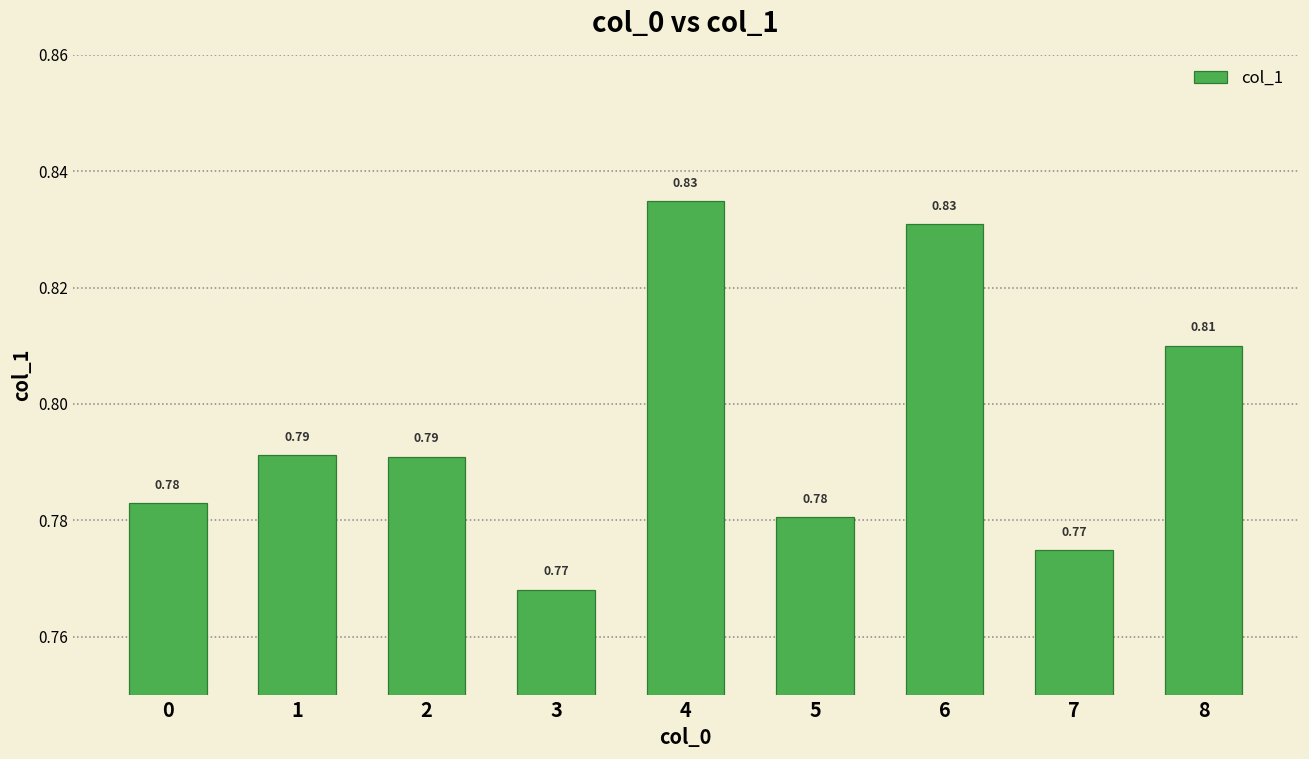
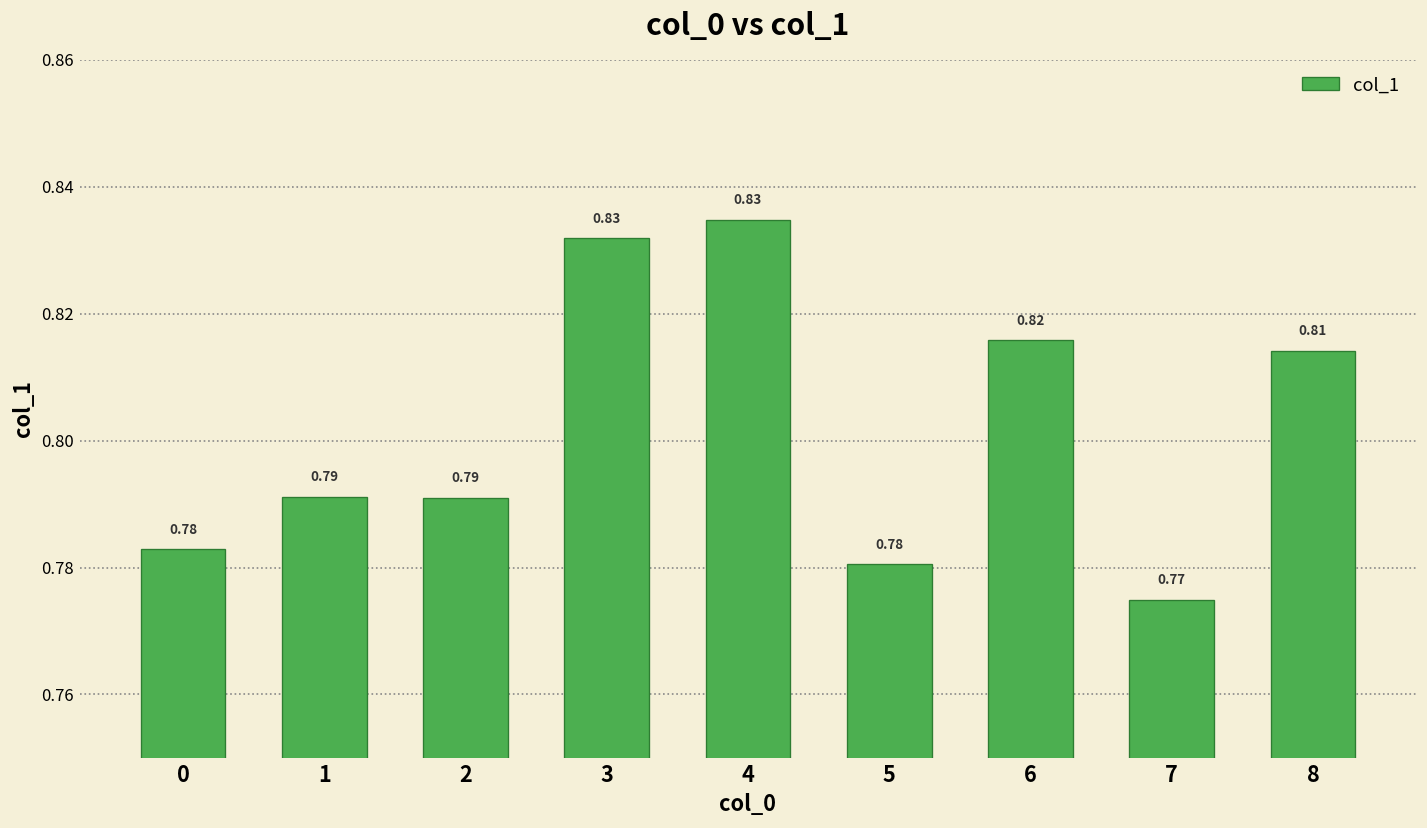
  {
    "0": 0.78,
    "1": 0.79,
    "2": 0.79,
-   "3": 0.77,
+   "3": 0.83,
    "4": 0.83,
    "5": 0.78,
-   "6": 0.83,
+   "6": 0.82,
    "7": 0.77,
-   "8": 0.810
+   "8": 0.814
  }
